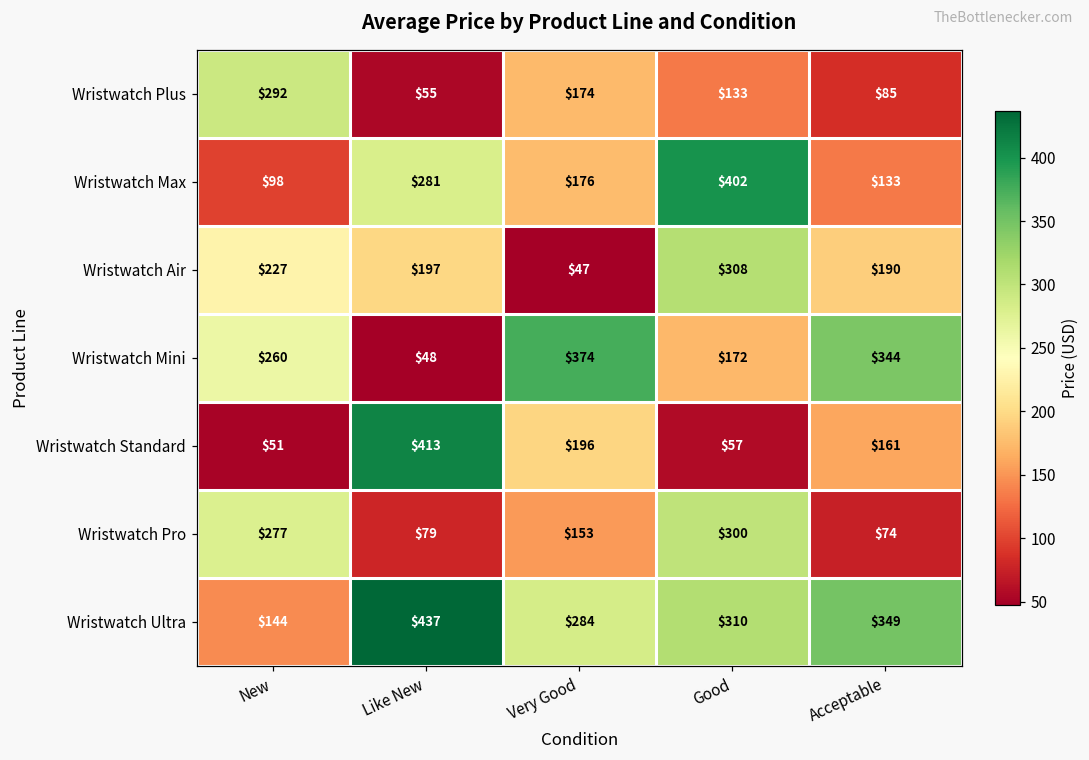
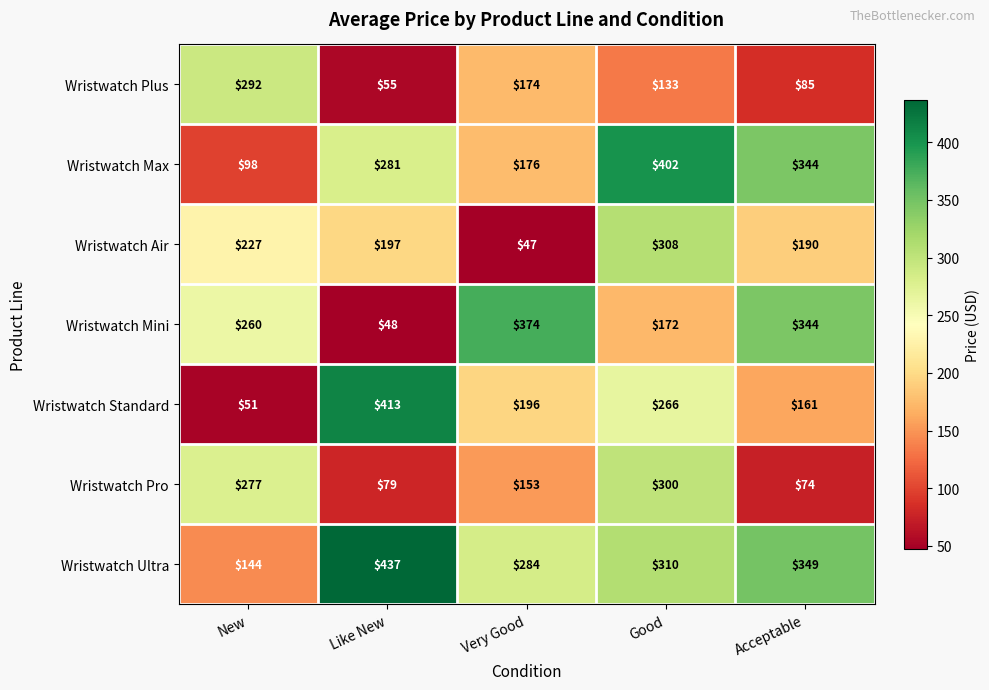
  {
    "Wristwatch Plus": {
      "New": "$292",
      "Like New": "$55",
      "Very Good": "$174",
      "Good": "$133",
      "Acceptable": "$85"
    },
    "Wristwatch Max": {
      "New": "$98",
      "Like New": "$281",
      "Very Good": "$176",
      "Good": "$402",
-     "Acceptable": "$133"
+     "Acceptable": "$344"
    },
    "Wristwatch Air": {
      "New": "$227",
      "Like New": "$197",
      "Very Good": "$47",
      "Good": "$308",
      "Acceptable": "$190"
    },
    "Wristwatch Mini": {
      "New": "$260",
      "Like New": "$48",
      "Very Good": "$374",
      "Good": "$172",
      "Acceptable": "$344"
    },
    "Wristwatch Standard": {
      "New": "$51",
      "Like New": "$413",
      "Very Good": "$196",
-     "Good": "$57",
+     "Good": "$266",
      "Acceptable": "$161"
    },
    "Wristwatch Pro": {
      "New": "$277",
      "Like New": "$79",
      "Very Good": "$153",
      "Good": "$300",
      "Acceptable": "$74"
    },
    "Wristwatch Ultra": {
      "New": "$144",
      "Like New": "$437",
      "Very Good": "$284",
      "Good": "$310",
      "Acceptable": "$349"
    }
  }
